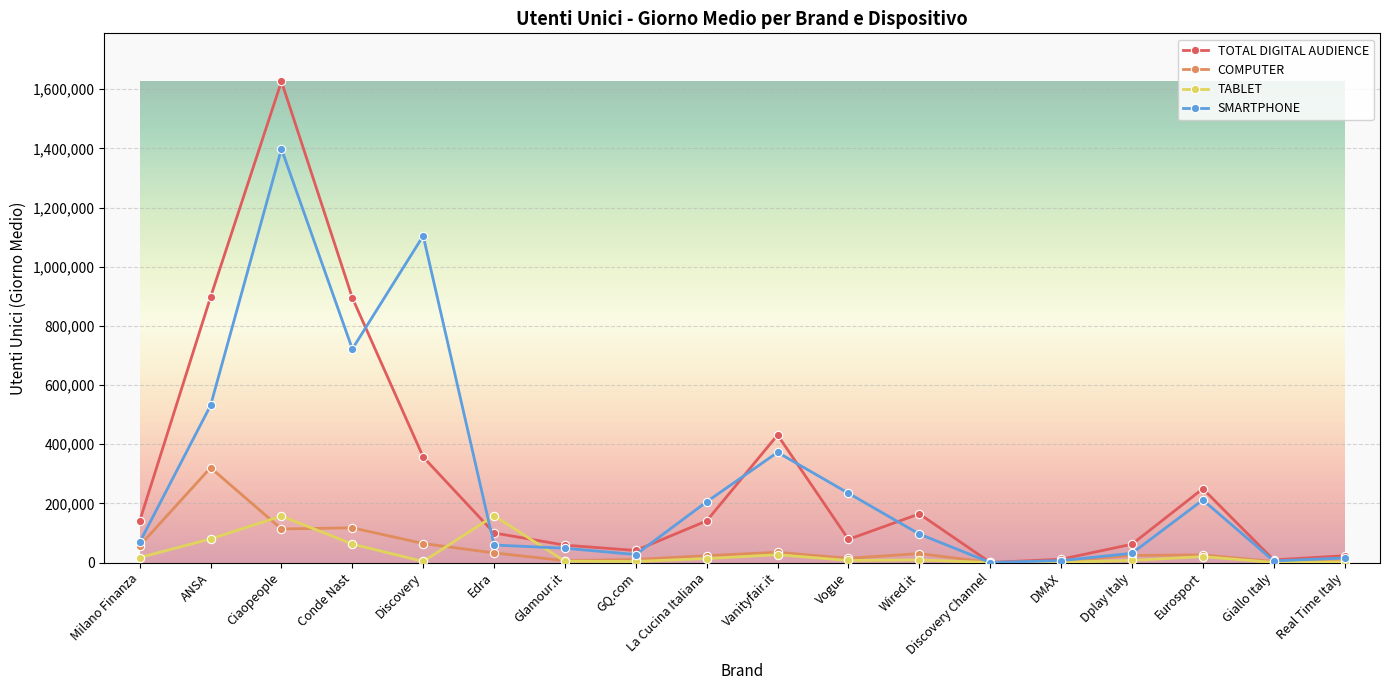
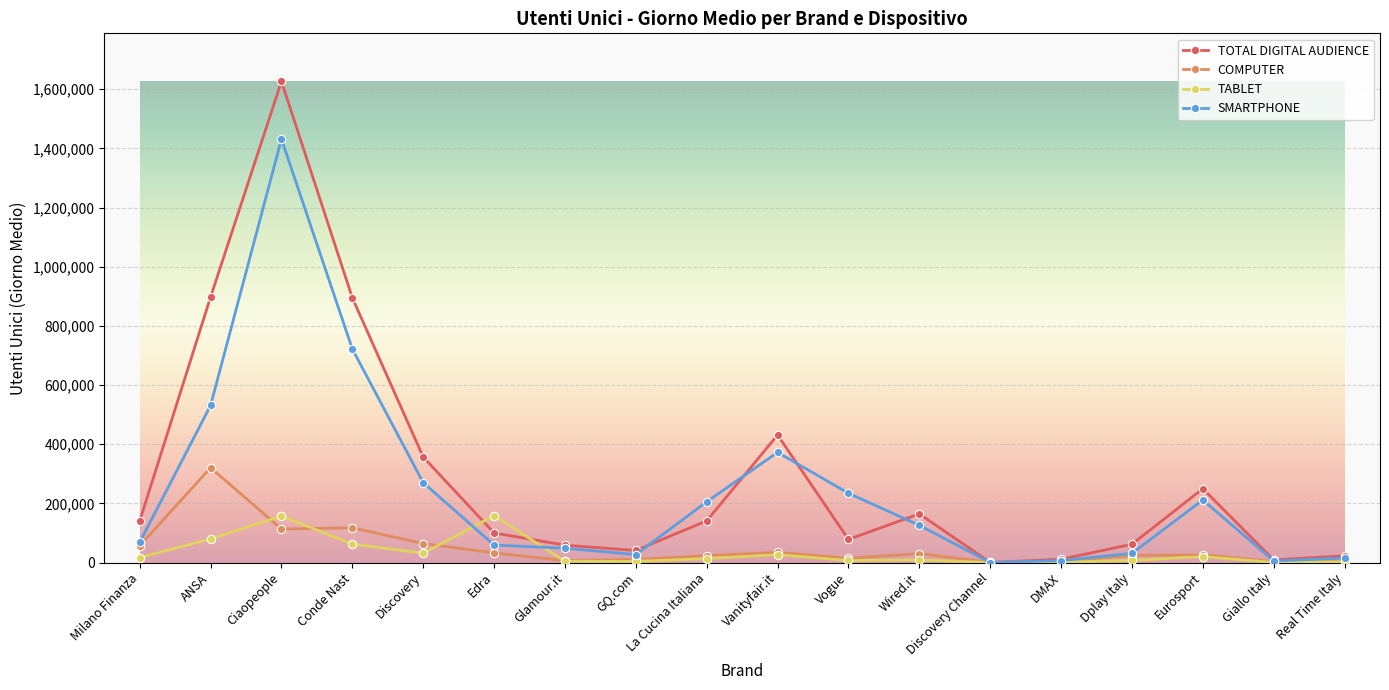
  {
    "TABLET": {
      "Milano Finanza": "20,000",
      "ANSA": "80,000",
      "Ciaopeople": "160,000",
      "Conde Nast": "60,000",
-     "Discovery": "0",
+     "Discovery": "30,000",
      "Edra": "160,000",
      "La Cucina Italiana": "10,000",
      "Wired.it": "10,000",
      "Dplay Italy": "10,000"
    },
    "SMARTPHONE": {
      "Milano Finanza": "70,000",
      "ANSA": "530,000",
-     "Ciaopeople": "1,400,000",
+     "Ciaopeople": "1,430,000",
      "Conde Nast": "720,000",
-     "Discovery": "1,100,000",
+     "Discovery": "270,000",
      "Edra": "60,000",
      "Glamour.it": "50,000",
      "GQ.com": "30,000",
      "La Cucina Italiana": "210,000",
      "Vanityfair.it": "370,000",
      "Vogue": "230,000",
-     "Wired.it": "100,000",
+     "Wired.it": "130,000",
      "Eurosport": "210,000"
    }
  }
